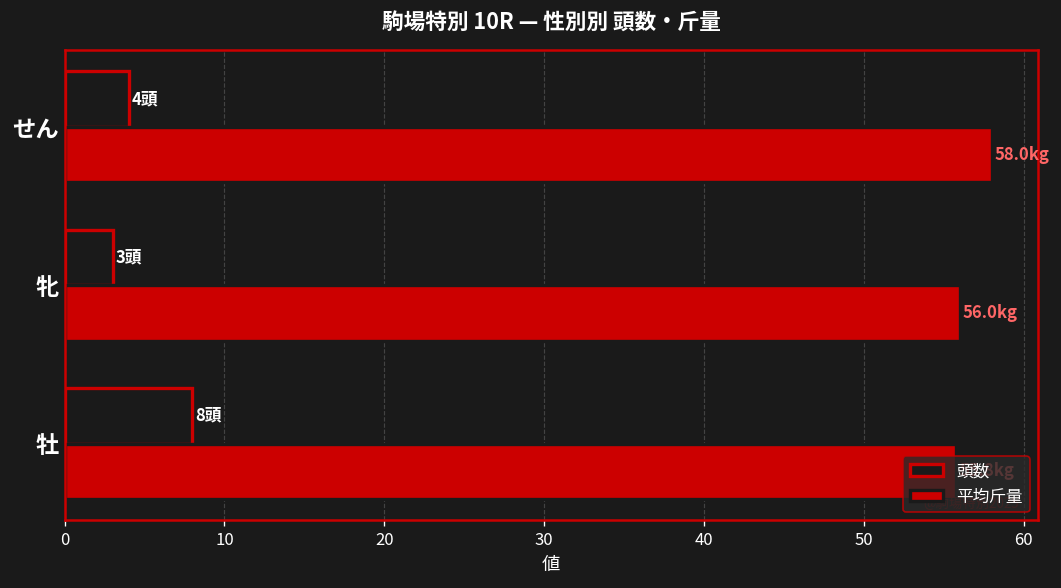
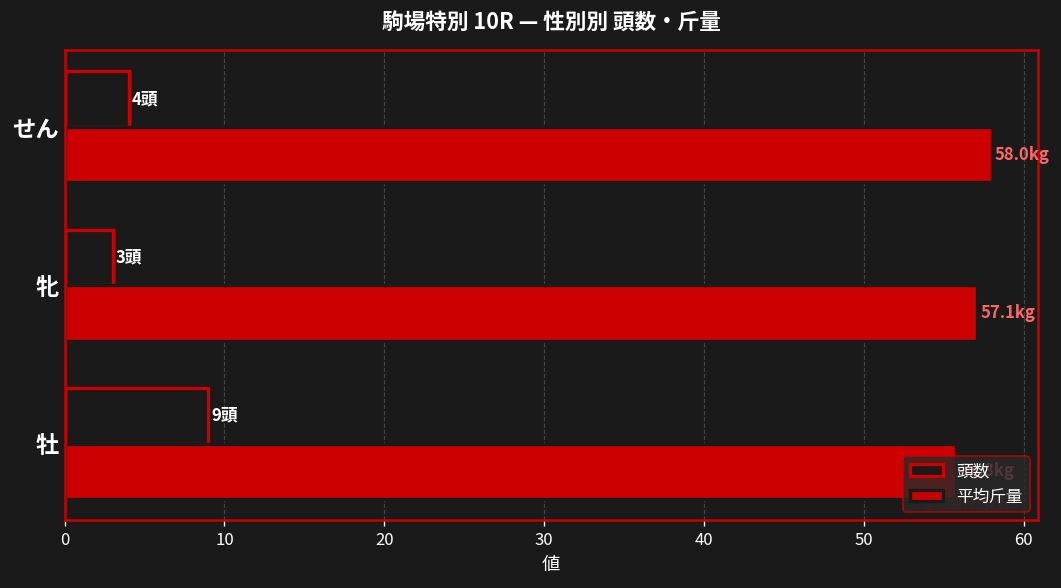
  {
    "頭数": {
      "せん": "4頭",
      "牝": "3頭",
-     "牡": "8頭"
+     "牡": "9頭"
    },
    "平均斤量": {
      "せん": "58.0",
-     "牝": "56.0"
+     "牝": "57.1"
    }
  }
